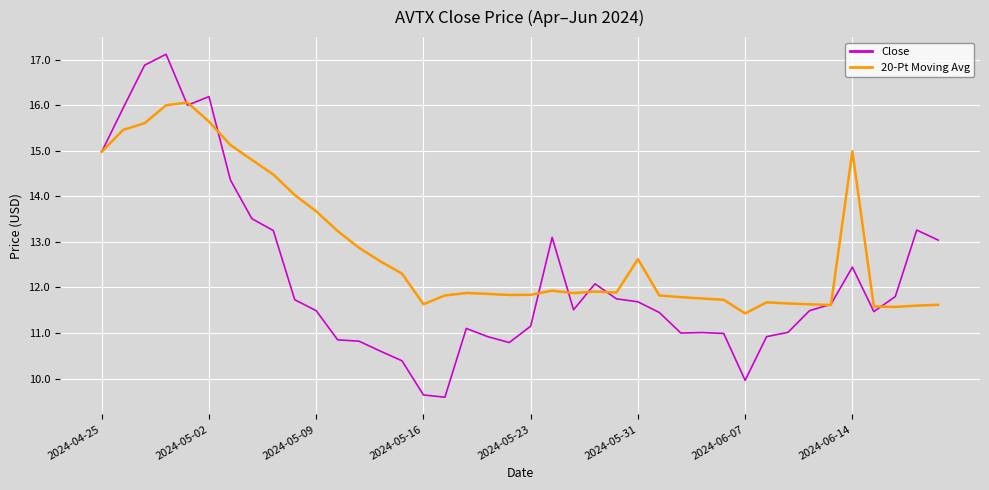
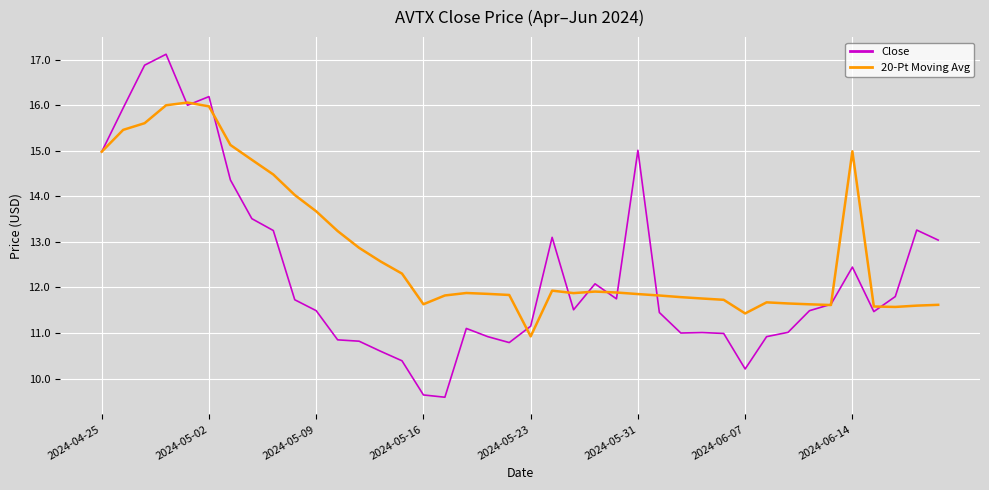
  {
    "Close": {
      "2024-05-02": 16.2,
      "2024-05-09": 11.5,
      "2024-05-16": 9.6,
      "2024-05-23": 11.1,
-     "2024-05-31": 11.7,
-     "2024-06-07": 10.0,
+     "2024-05-31": 15.0,
+     "2024-06-07": 10.2,
      "2024-06-14": 12.4
    },
    "20-Pt Moving Avg": {
-     "2024-05-02": 15.6,
+     "2024-05-02": 16.0,
      "2024-05-09": 13.7,
      "2024-05-16": 11.6,
-     "2024-05-23": 11.8,
-     "2024-05-31": 12.6,
+     "2024-05-23": 10.9,
+     "2024-05-31": 11.9,
      "2024-06-07": 11.4,
      "2024-06-14": 15.0
    }
  }
